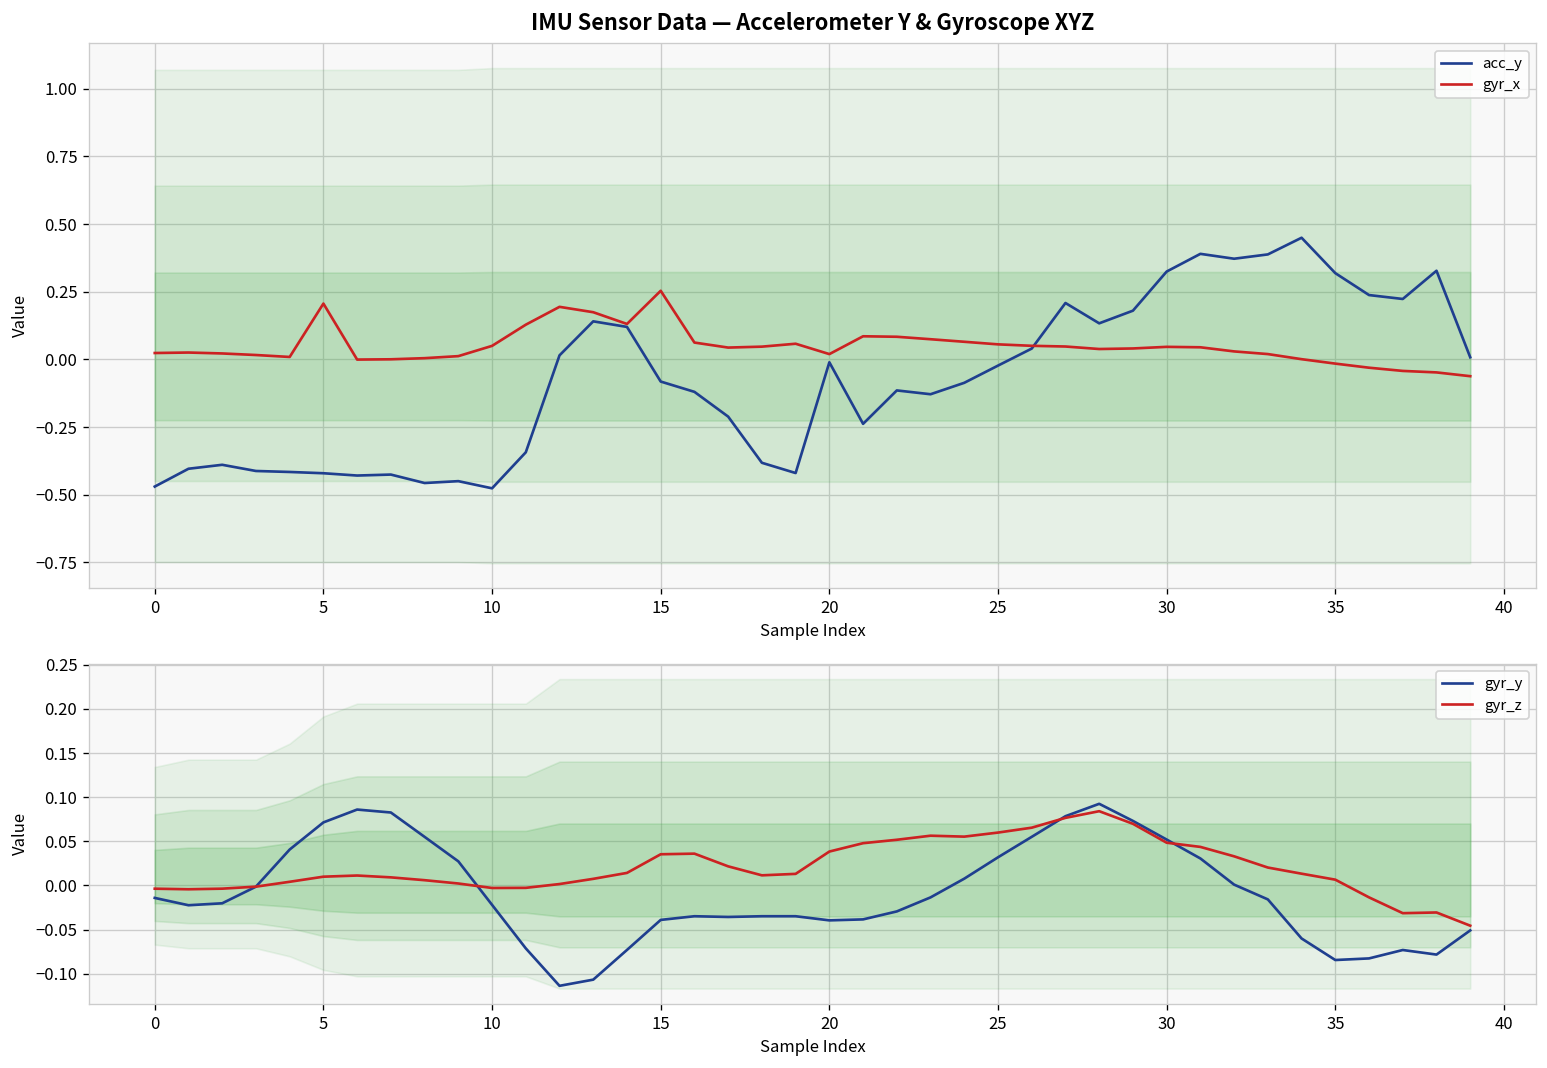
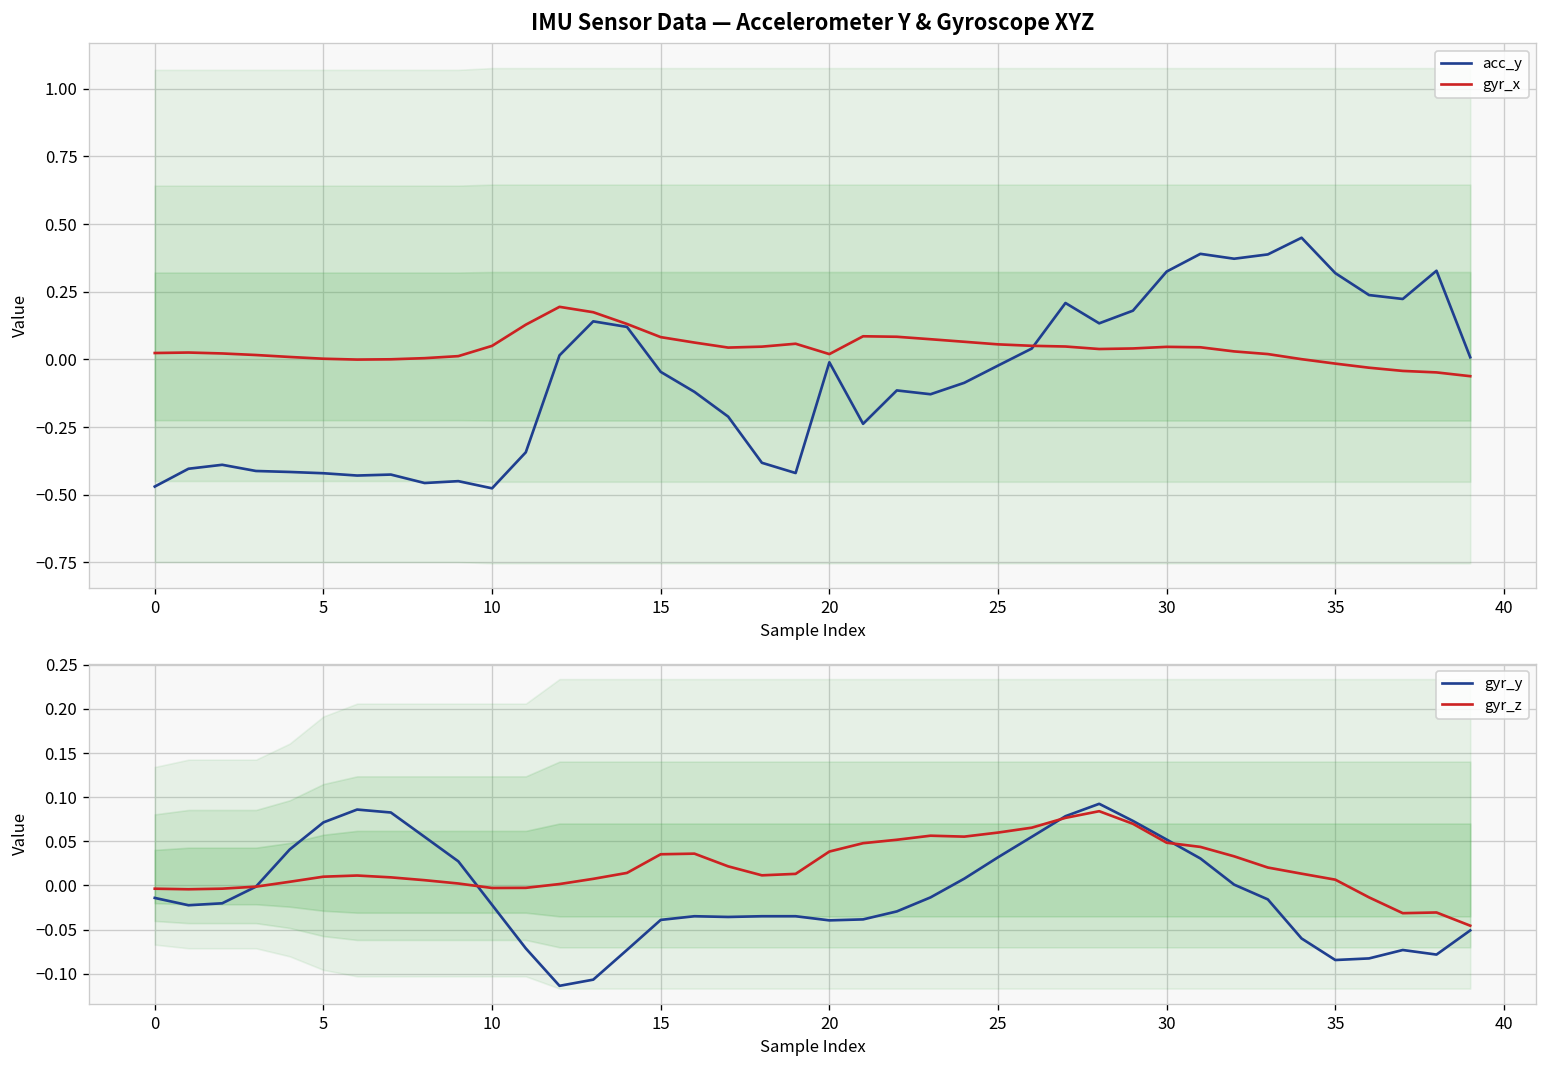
  {
    "IMU Sensor Data — Accelerometer Y & Gyroscope XYZ": {
      "acc_y": {
        "0": -0.47,
        "5": -0.42,
        "10": -0.48,
-       "15": -0.08,
+       "15": -0.05,
        "20": -0.01,
        "25": -0.02
      },
      "gyr_x": {
        "0": 0.02,
-       "5": 0.21,
+       "5": 0.00,
        "10": 0.05,
-       "15": 0.25,
+       "15": 0.08,
        "20": 0.02,
        "25": 0.06,
        "30": 0.05,
        "35": -0.02
      }
    }
  }
